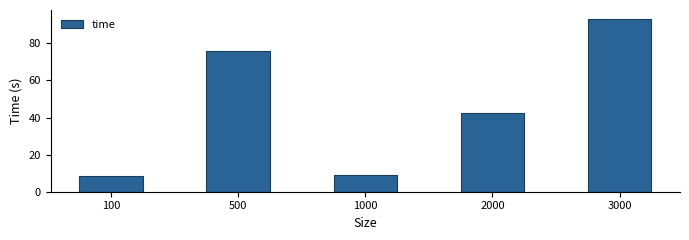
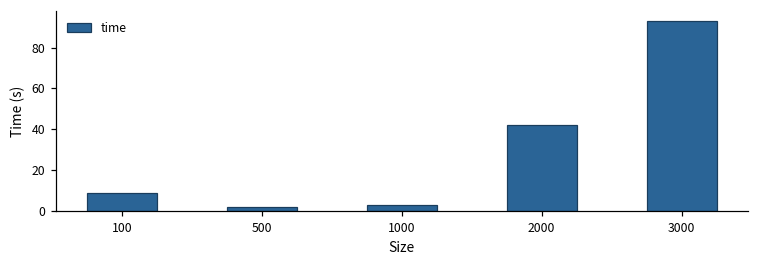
  {
    "100": 9,
-   "500": 76,
-   "1000": 9,
+   "500": 2,
+   "1000": 3,
    "2000": 42,
    "3000": 93
  }
